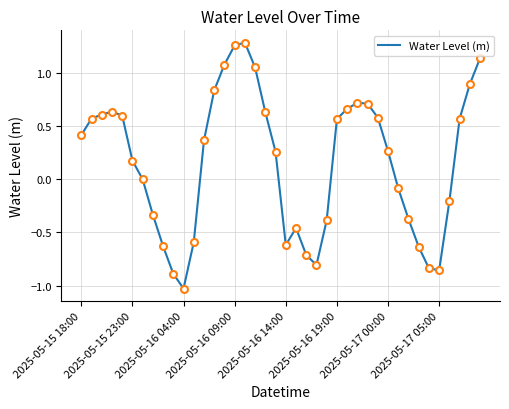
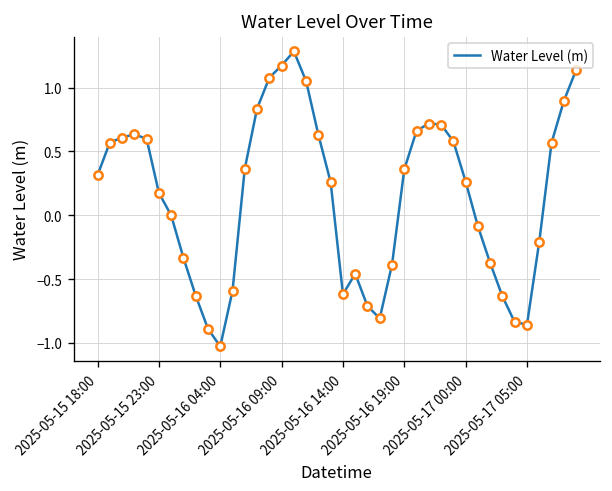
  {
-   "2025-05-15 18:00": 0.41,
+   "2025-05-15 18:00": 0.31,
    "2025-05-15 23:00": 0.18,
    "2025-05-16 04:00": -1.03,
-   "2025-05-16 09:00": 1.26,
+   "2025-05-16 09:00": 1.17,
    "2025-05-16 14:00": -0.62,
-   "2025-05-16 19:00": 0.57,
+   "2025-05-16 19:00": 0.36,
    "2025-05-17 00:00": 0.26,
    "2025-05-17 05:00": -0.86
  }
